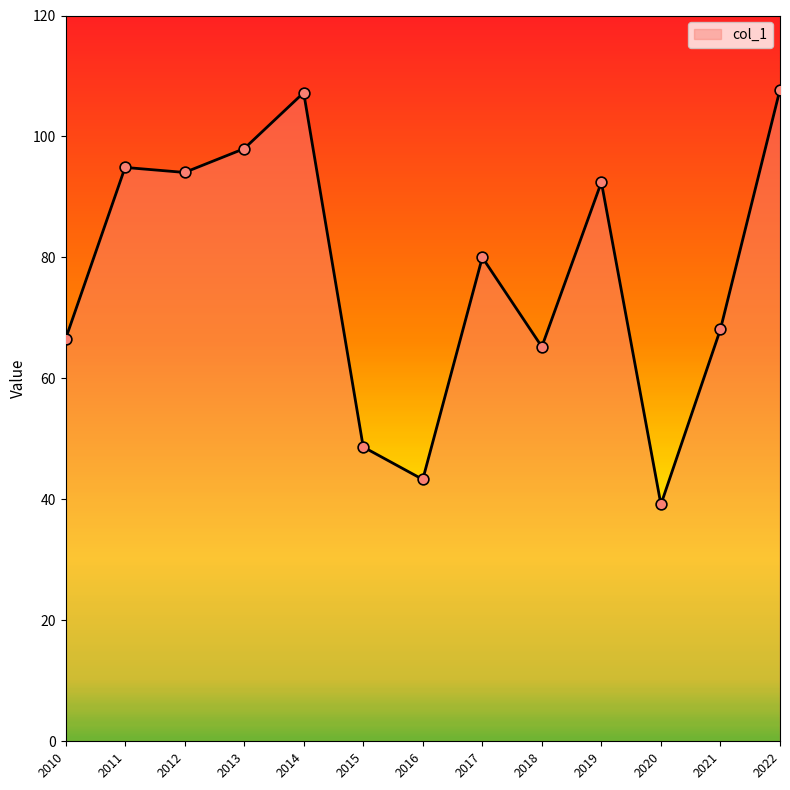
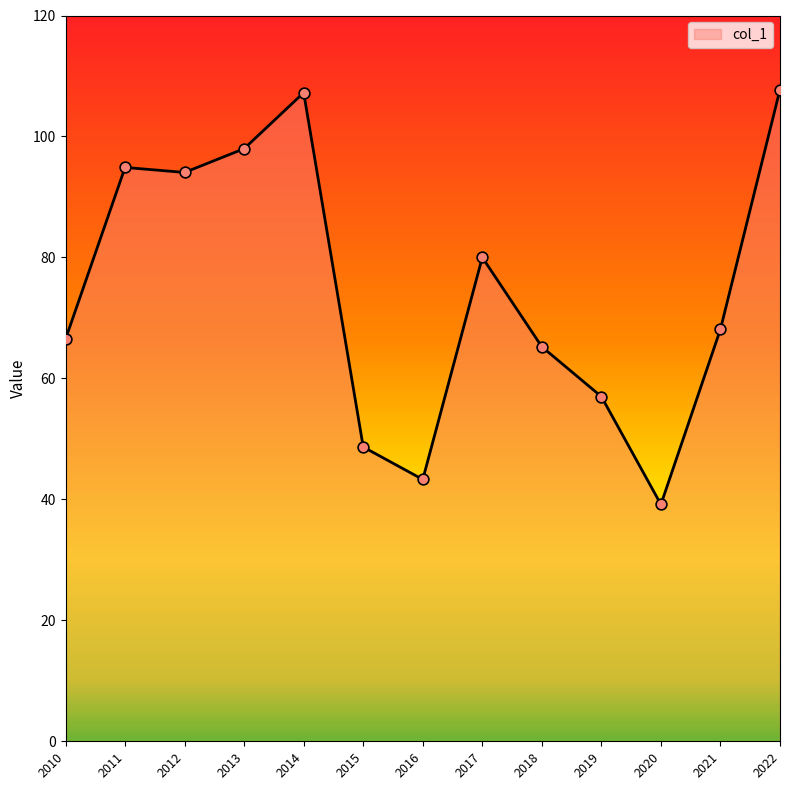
  {
    "2010": 66,
    "2011": 95,
    "2012": 94,
    "2013": 98,
    "2014": 107,
    "2015": 49,
    "2016": 43,
    "2017": 80,
    "2018": 65,
-   "2019": 92,
+   "2019": 57,
    "2020": 39,
    "2021": 68,
    "2022": 108
  }
